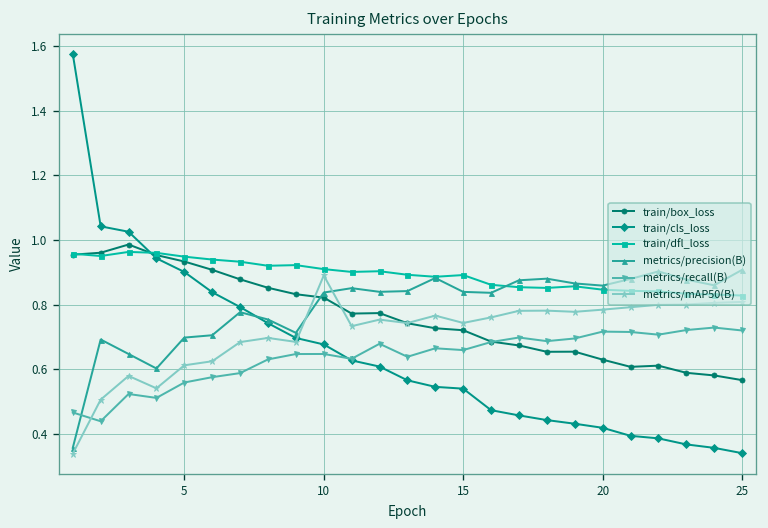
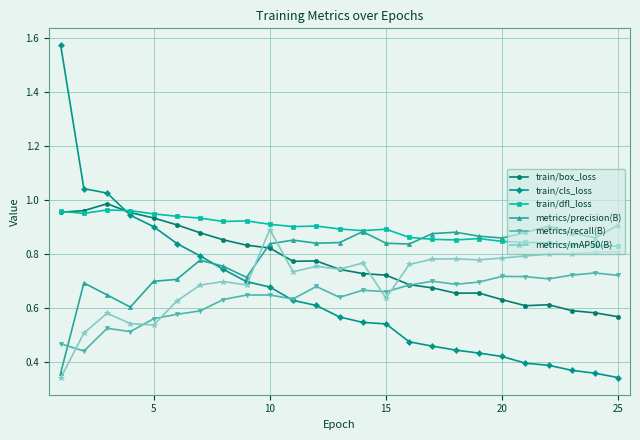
  {
    "metrics/mAP50(B)": {
-     "5": 0.61,
+     "5": 0.54,
      "10": 0.89,
-     "15": 0.74,
+     "15": 0.64,
      "20": 0.78
    }
  }
